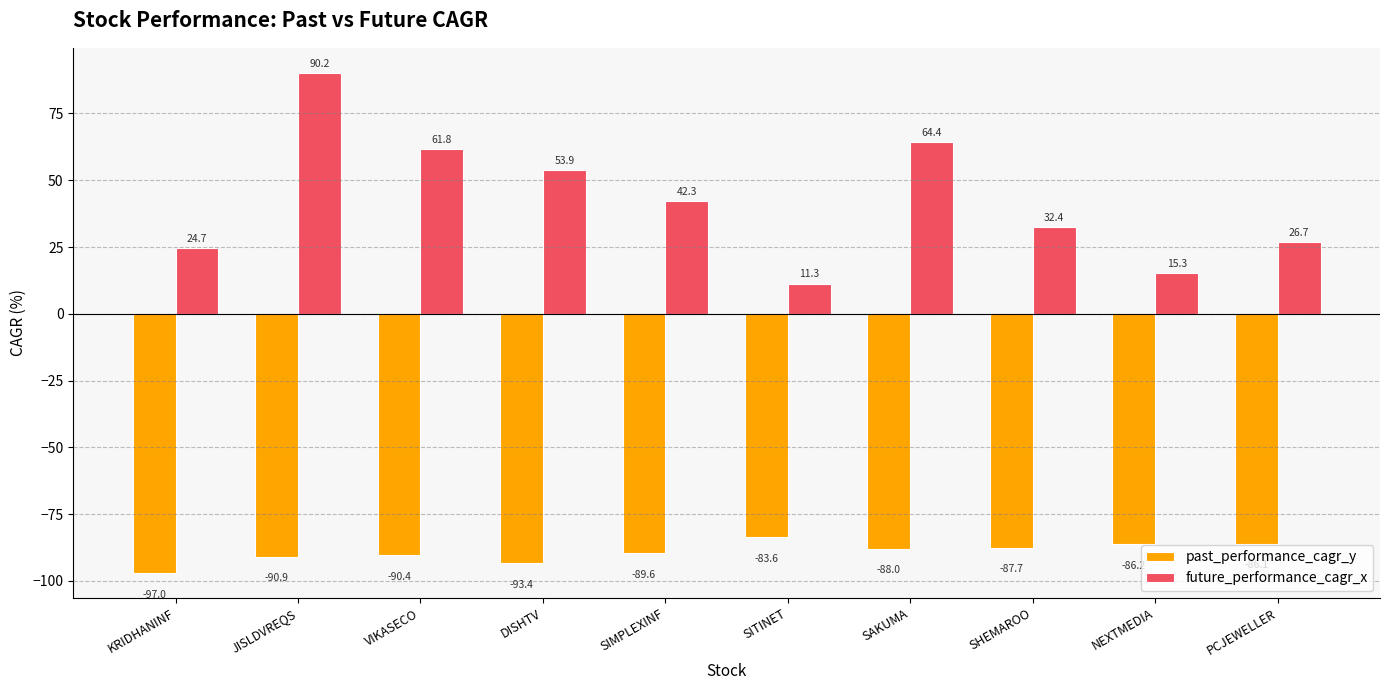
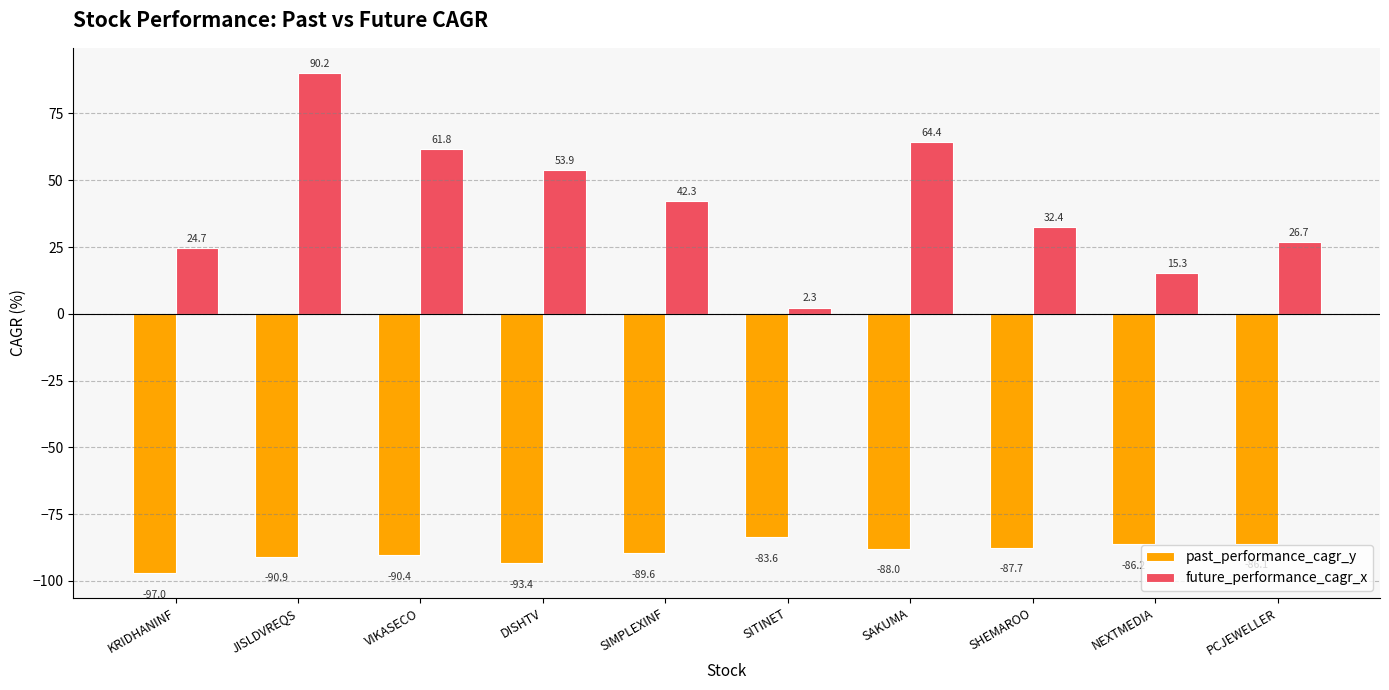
  {
    "past_performance_cagr_y": {
      "KRIDHANINF": -97.0,
      "JISLDVREQS": -90.9,
      "VIKASECO": -90.4,
      "DISHTV": -93.4,
      "SIMPLEXINF": -89.6,
      "SITINET": -83.6,
      "SAKUMA": -88.0,
      "SHEMAROO": -87.7
    },
    "future_performance_cagr_x": {
      "KRIDHANINF": 24.7,
      "JISLDVREQS": 90.2,
      "VIKASECO": 61.8,
      "DISHTV": 53.9,
      "SIMPLEXINF": 42.3,
-     "SITINET": 11.3,
+     "SITINET": 2.3,
      "SAKUMA": 64.4,
      "SHEMAROO": 32.4,
      "NEXTMEDIA": 15.3,
      "PCJEWELLER": 26.7
    }
  }
